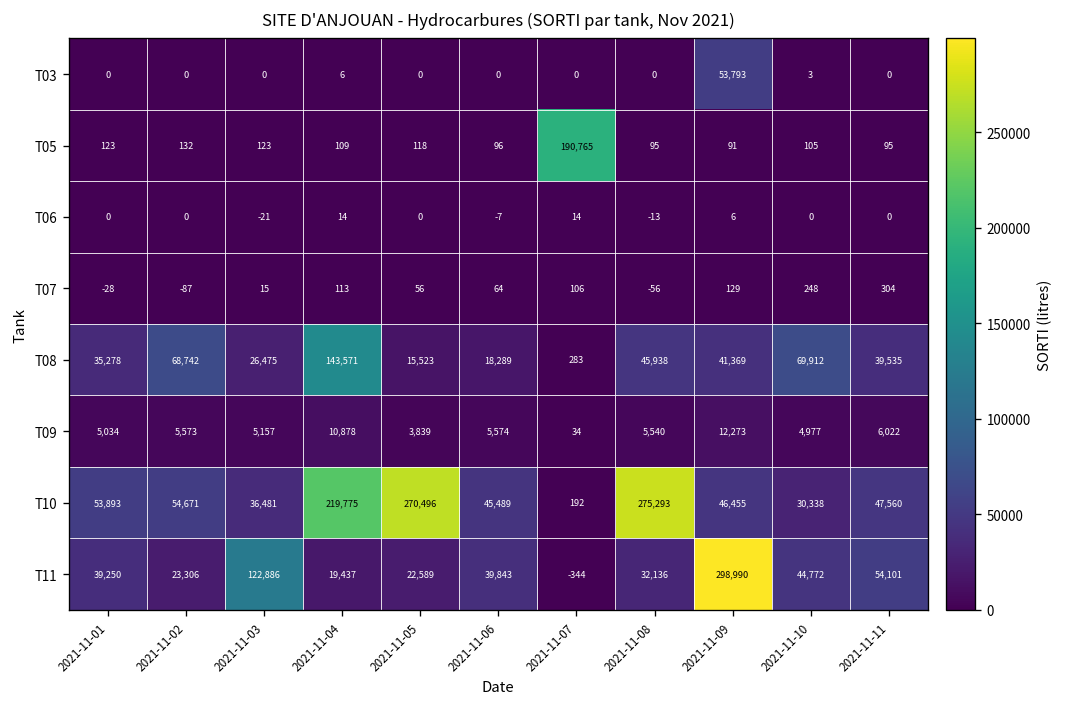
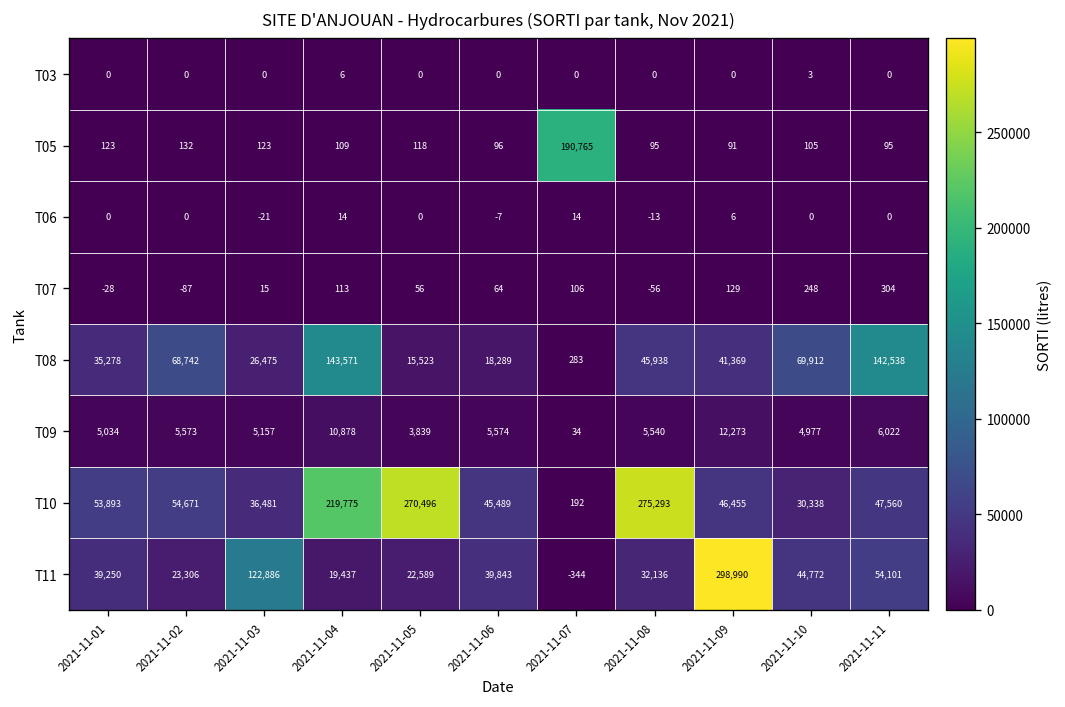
  {
    "T03": {
      "2021-11-01": "0",
      "2021-11-02": "0",
      "2021-11-03": "0",
      "2021-11-04": "6",
      "2021-11-05": "0",
      "2021-11-06": "0",
      "2021-11-07": "0",
      "2021-11-08": "0",
-     "2021-11-09": "53,793",
+     "2021-11-09": "0",
      "2021-11-10": "3",
      "2021-11-11": "0"
    },
    "T05": {
      "2021-11-01": "123",
      "2021-11-02": "132",
      "2021-11-03": "123",
      "2021-11-04": "109",
      "2021-11-05": "118",
      "2021-11-06": "96",
      "2021-11-07": "190,765",
      "2021-11-08": "95",
      "2021-11-09": "91",
      "2021-11-10": "105",
      "2021-11-11": "95"
    },
    "T06": {
      "2021-11-01": "0",
      "2021-11-02": "0",
      "2021-11-03": "-21",
      "2021-11-04": "14",
      "2021-11-05": "0",
      "2021-11-06": "-7",
      "2021-11-07": "14",
      "2021-11-08": "-13",
      "2021-11-09": "6",
      "2021-11-10": "0",
      "2021-11-11": "0"
    },
    "T07": {
      "2021-11-01": "-28",
      "2021-11-02": "-87",
      "2021-11-03": "15",
      "2021-11-04": "113",
      "2021-11-05": "56",
      "2021-11-06": "64",
      "2021-11-07": "106",
      "2021-11-08": "-56",
      "2021-11-09": "129",
      "2021-11-10": "248",
      "2021-11-11": "304"
    },
    "T08": {
      "2021-11-01": "35,278",
      "2021-11-02": "68,742",
      "2021-11-03": "26,475",
      "2021-11-04": "143,571",
      "2021-11-05": "15,523",
      "2021-11-06": "18,289",
      "2021-11-07": "283",
      "2021-11-08": "45,938",
      "2021-11-09": "41,369",
      "2021-11-10": "69,912",
-     "2021-11-11": "39,535"
+     "2021-11-11": "142,538"
    },
    "T09": {
      "2021-11-01": "5,034",
      "2021-11-02": "5,573",
      "2021-11-03": "5,157",
      "2021-11-04": "10,878",
      "2021-11-05": "3,839",
      "2021-11-06": "5,574",
      "2021-11-07": "34",
      "2021-11-08": "5,540",
      "2021-11-09": "12,273",
      "2021-11-10": "4,977",
      "2021-11-11": "6,022"
    },
    "T10": {
      "2021-11-01": "53,893",
      "2021-11-02": "54,671",
      "2021-11-03": "36,481",
      "2021-11-04": "219,775",
      "2021-11-05": "270,496",
      "2021-11-06": "45,489",
      "2021-11-07": "192",
      "2021-11-08": "275,293",
      "2021-11-09": "46,455",
      "2021-11-10": "30,338",
      "2021-11-11": "47,560"
    },
    "T11": {
      "2021-11-01": "39,250",
      "2021-11-02": "23,306",
      "2021-11-03": "122,886",
      "2021-11-04": "19,437",
      "2021-11-05": "22,589",
      "2021-11-06": "39,843",
      "2021-11-07": "-344",
      "2021-11-08": "32,136",
      "2021-11-09": "298,990",
      "2021-11-10": "44,772",
      "2021-11-11": "54,101"
    }
  }
